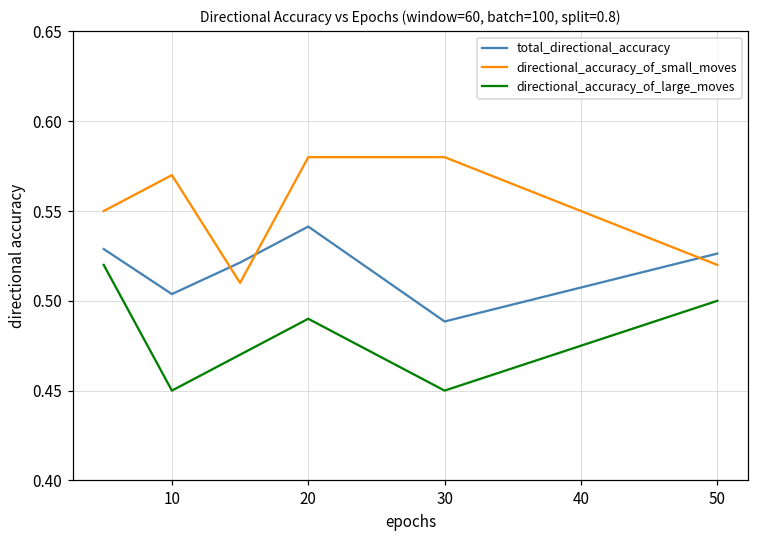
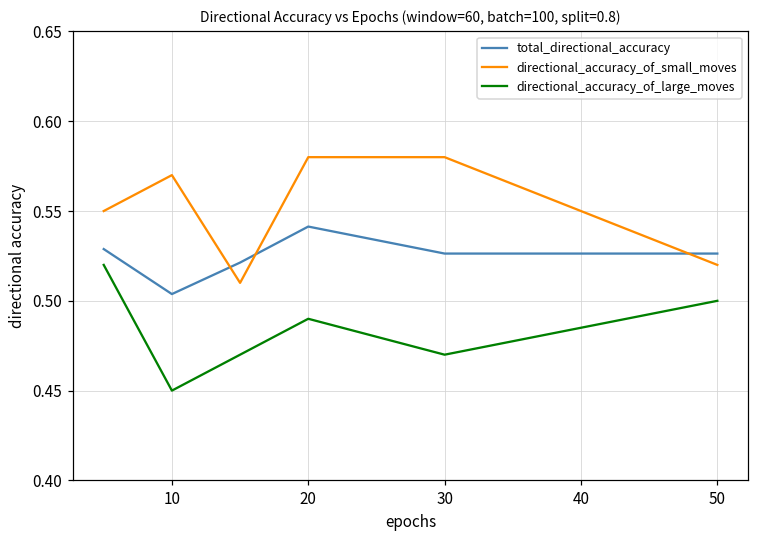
  {
    "total_directional_accuracy": {
      "10": 0.504,
      "20": 0.541,
-     "30": 0.488,
+     "30": 0.526,
      "50": 0.526
    },
    "directional_accuracy_of_small_moves": {
      "10": 0.570,
      "20": 0.580,
      "30": 0.580,
      "50": 0.520
    },
    "directional_accuracy_of_large_moves": {
      "10": 0.45,
      "20": 0.49,
-     "30": 0.45,
+     "30": 0.47,
      "50": 0.50
    }
  }
